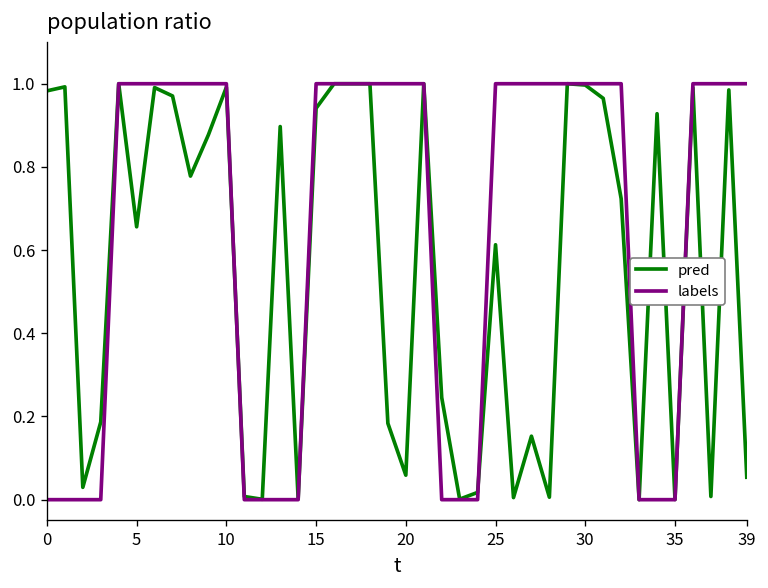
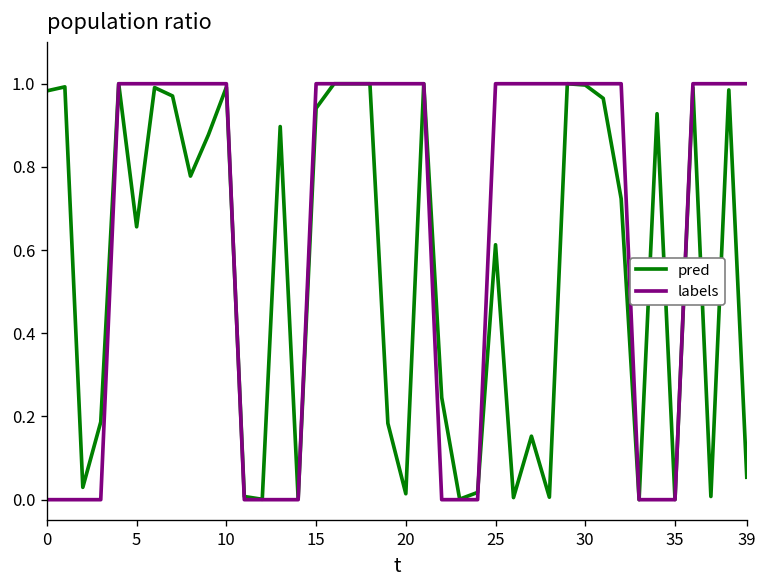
  {
    "pred": {
      "0": 0.98,
      "5": 0.66,
      "10": 0.99,
      "15": 0.94,
-     "20": 0.06,
+     "20": 0.01,
      "25": 0.61,
      "39": 0.05
    },
    "labels": {
      "0": 0.00,
      "5": 1.00,
      "10": 1.00,
      "15": 1.00,
      "20": 1.00,
      "25": 1.00,
      "39": 1.00
    }
  }
